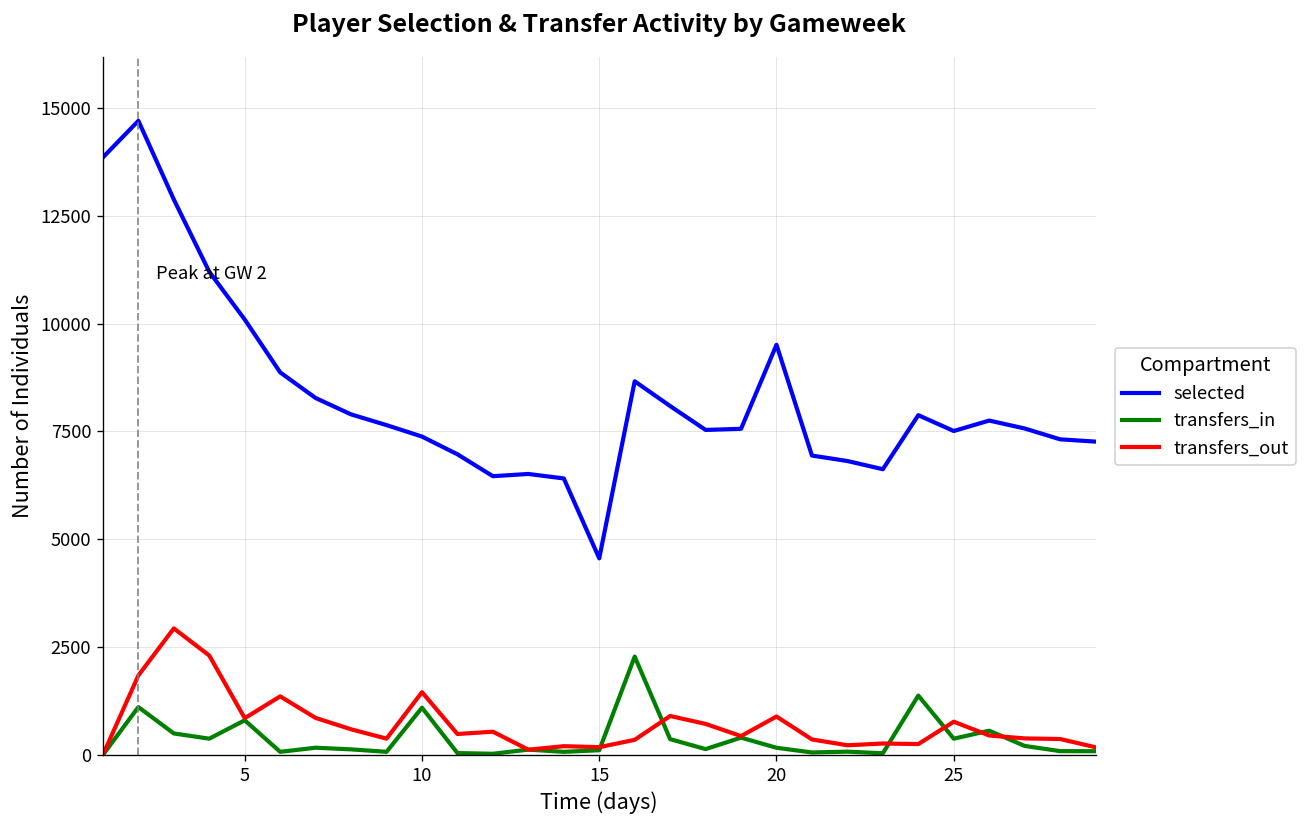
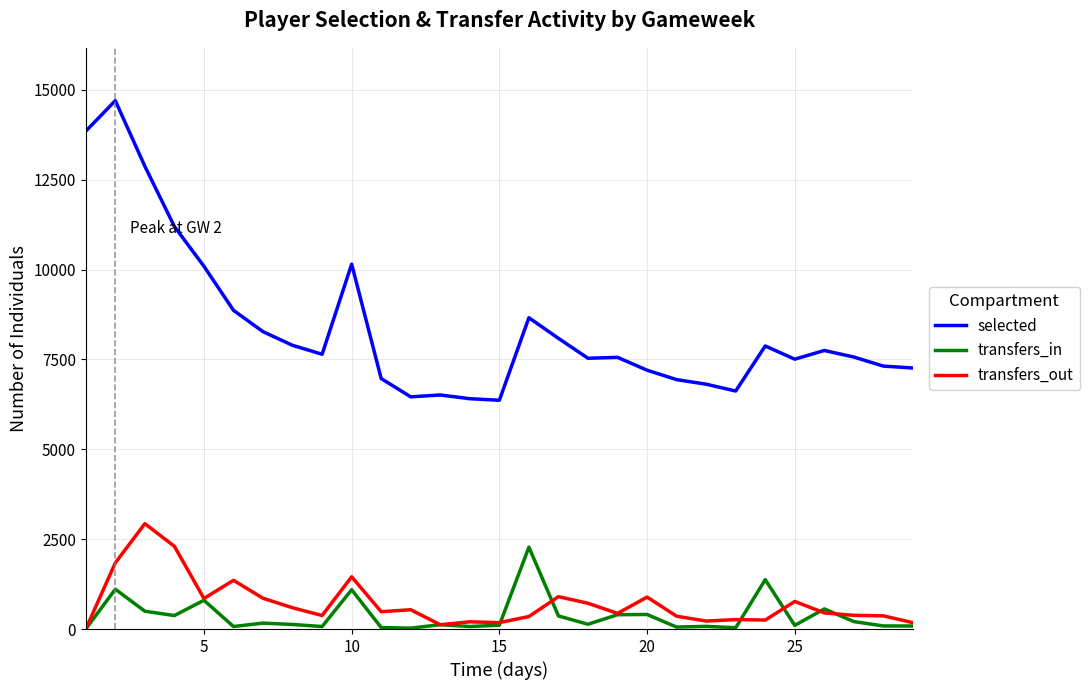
  {
    "selected": {
      "5": 10100,
-     "10": 7400,
-     "15": 4600,
-     "20": 9500,
+     "10": 10200,
+     "15": 6400,
+     "20": 7200,
      "25": 7500
    },
    "transfers_in": {
      "10": 1100,
      "15": 100,
-     "20": 200,
-     "25": 400
+     "20": 400,
+     "25": 100
    },
    "transfers_out": {
      "10": 1500,
      "15": 200,
      "20": 900,
      "25": 800
    }
  }
